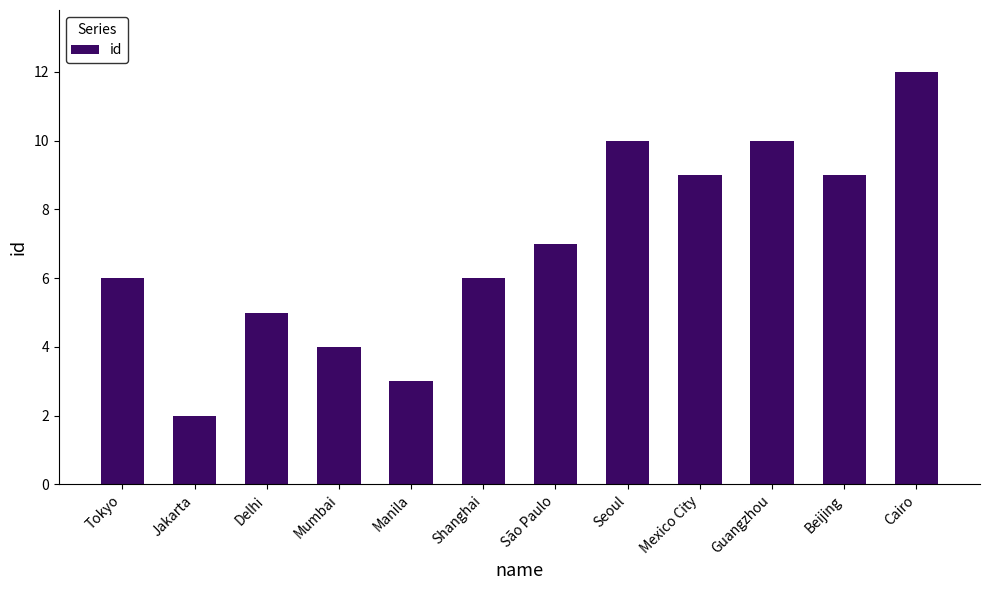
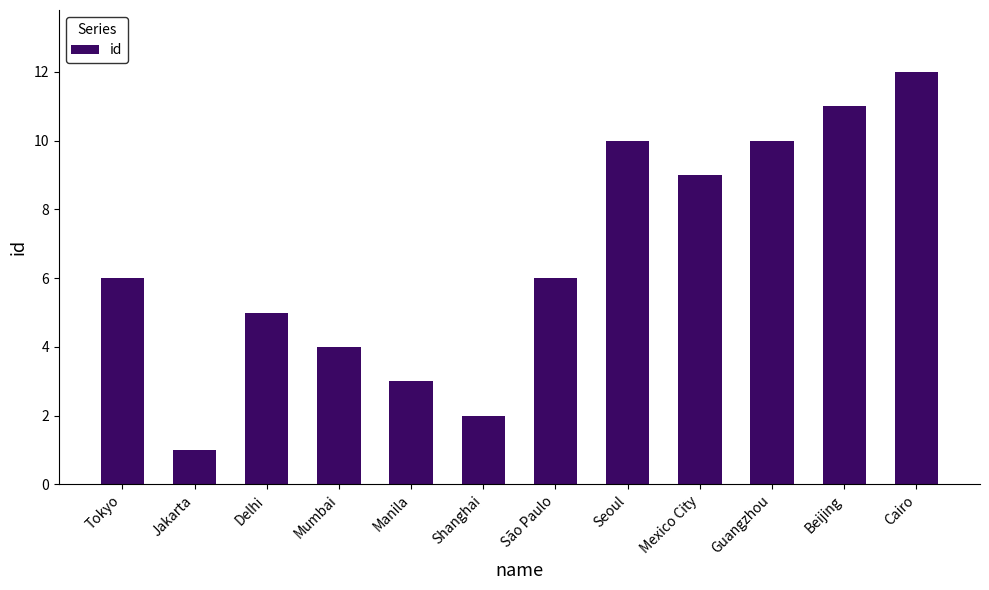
  {
    "Tokyo": 6,
-   "Jakarta": 2,
+   "Jakarta": 1,
    "Delhi": 5,
    "Mumbai": 4,
    "Manila": 3,
-   "Shanghai": 6,
-   "São Paulo": 7,
+   "Shanghai": 2,
+   "São Paulo": 6,
    "Seoul": 10,
    "Mexico City": 9,
    "Guangzhou": 10,
-   "Beijing": 9,
+   "Beijing": 11,
    "Cairo": 12
  }
